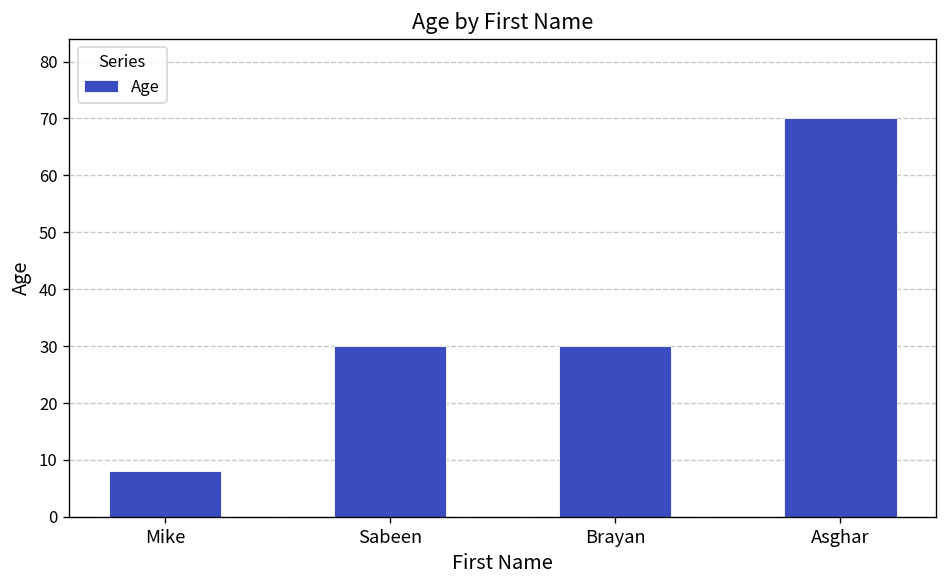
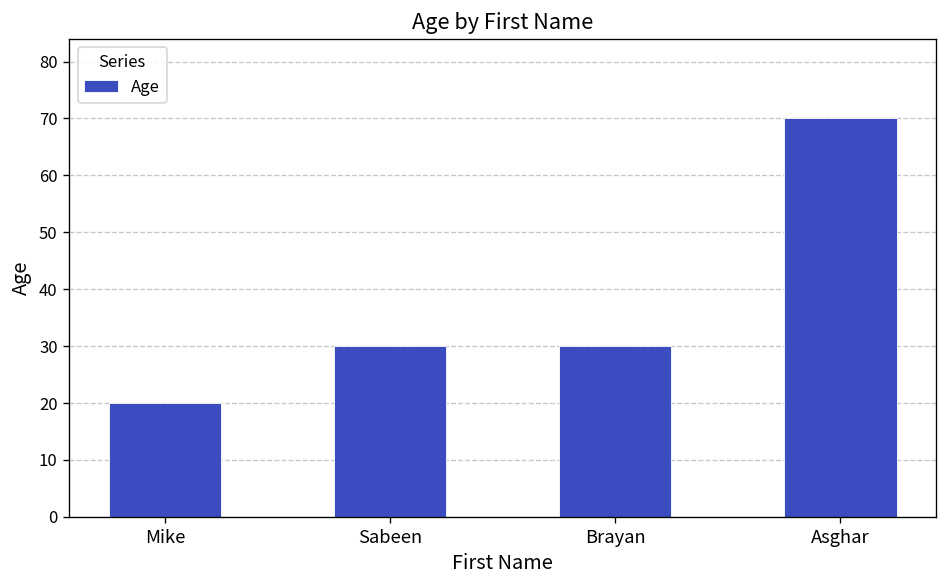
  {
-   "Mike": 8,
+   "Mike": 20,
    "Sabeen": 30,
    "Brayan": 30,
    "Asghar": 70
  }
